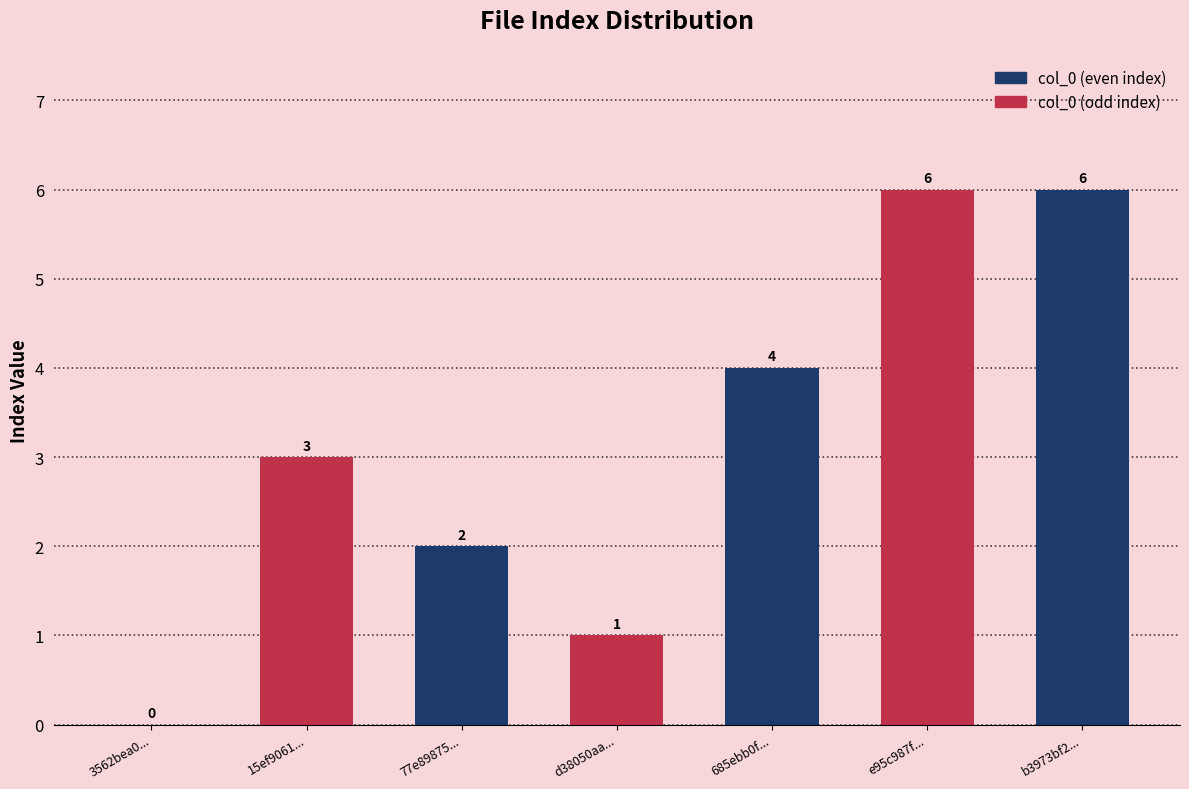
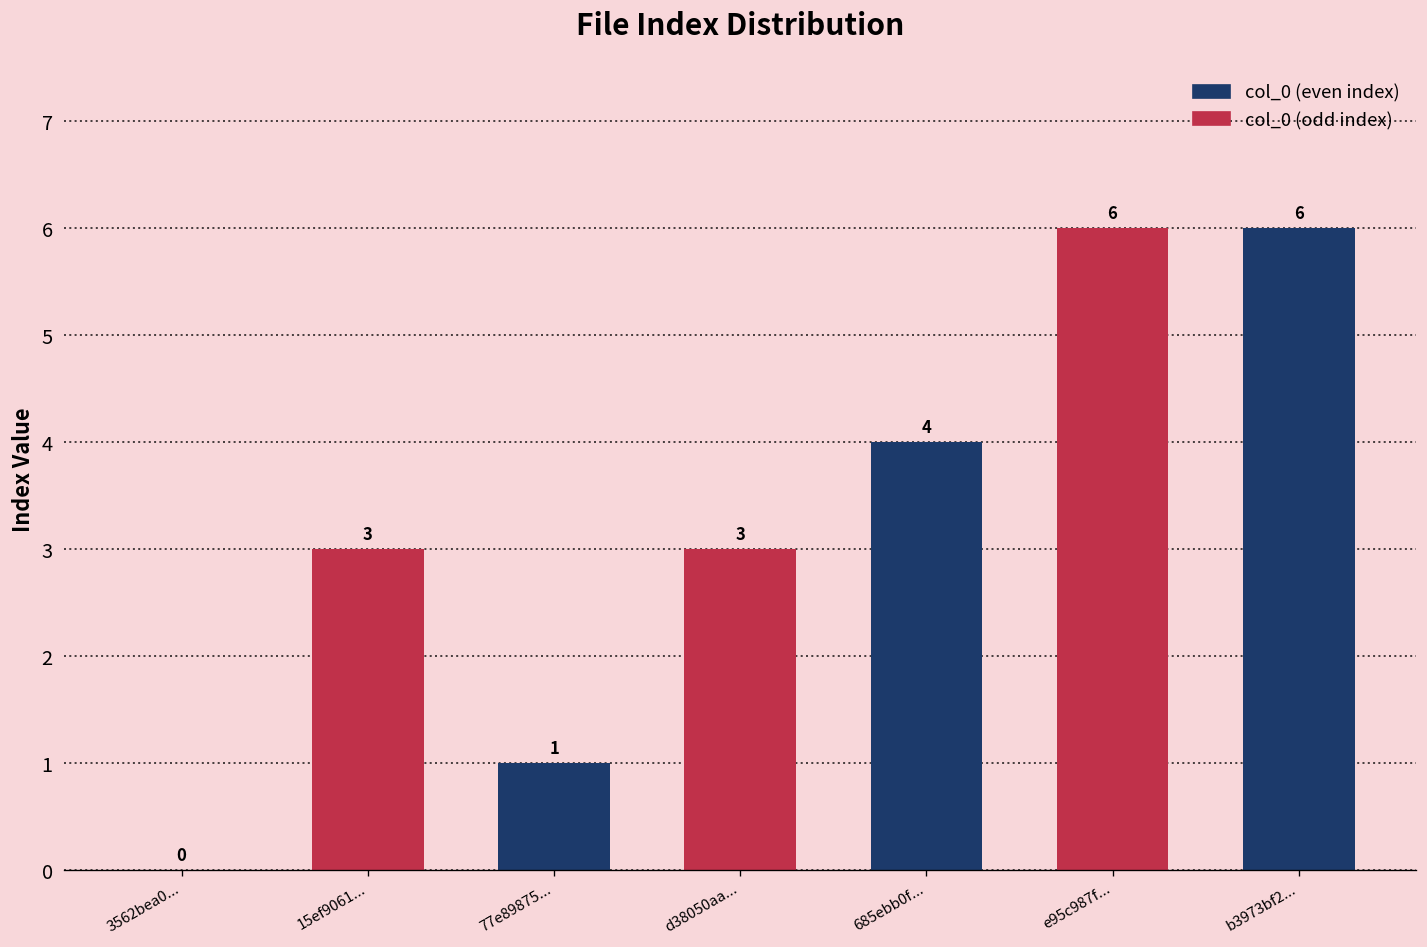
  {
    "3562bea0...": 0,
    "15ef9061...": 3,
-   "77e89875...": 2,
-   "d38050aa...": 1,
+   "77e89875...": 1,
+   "d38050aa...": 3,
    "685ebb0f...": 4,
    "e95c987f...": 6,
    "b3973bf2...": 6
  }
